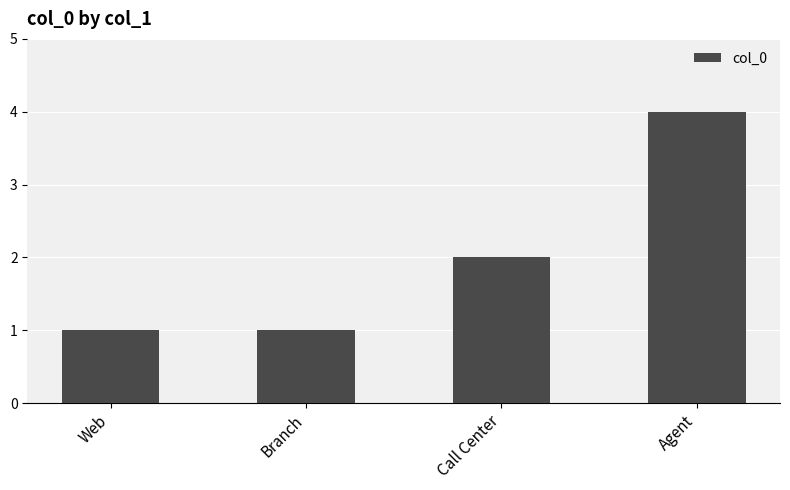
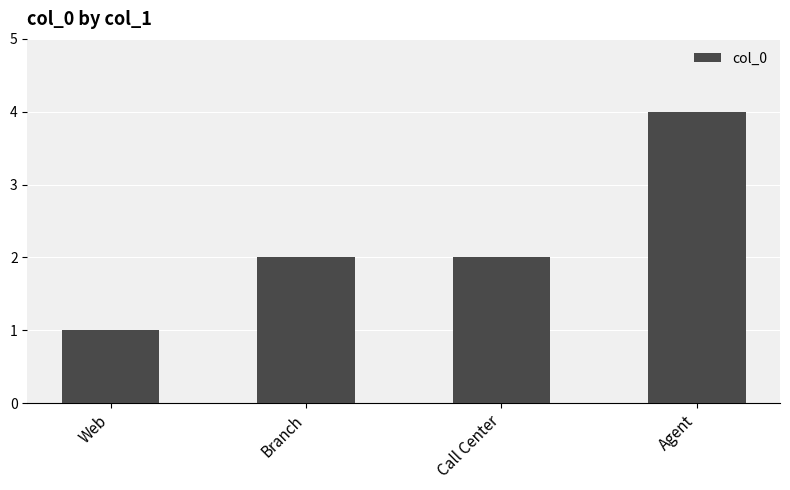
  {
    "Web": 1,
-   "Branch": 1,
+   "Branch": 2,
    "Call Center": 2,
    "Agent": 4
  }
